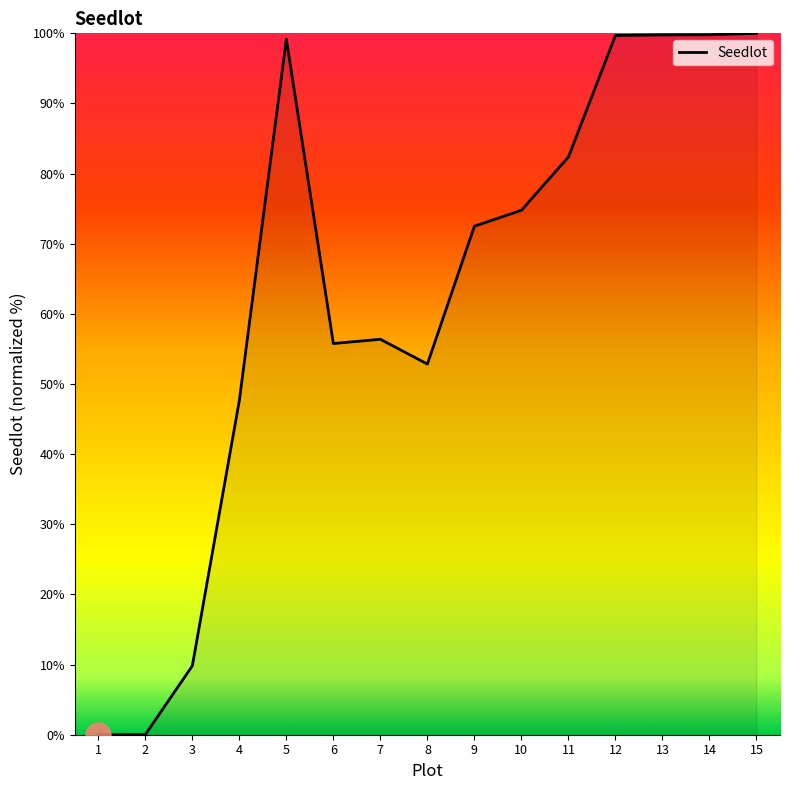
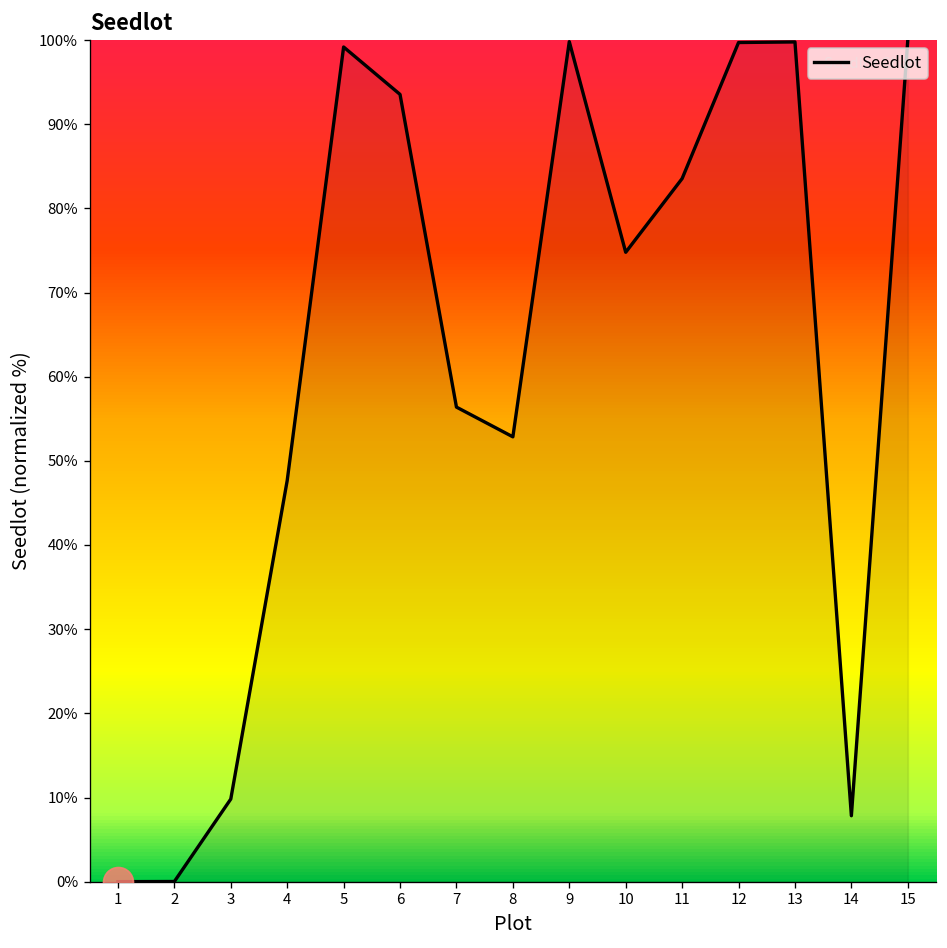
  {
    "Seedlot": {
      "2": "0%",
      "3": "10%",
      "4": "48%",
      "5": "99%",
-     "6": "56%",
+     "6": "94%",
      "7": "56%",
      "8": "53%",
-     "9": "73%",
+     "9": "100%",
      "10": "75%",
-     "11": "82%",
+     "11": "84%",
      "12": "100%",
      "13": "100%",
-     "14": "100%",
+     "14": "8%",
      "15": "100%"
    }
  }
